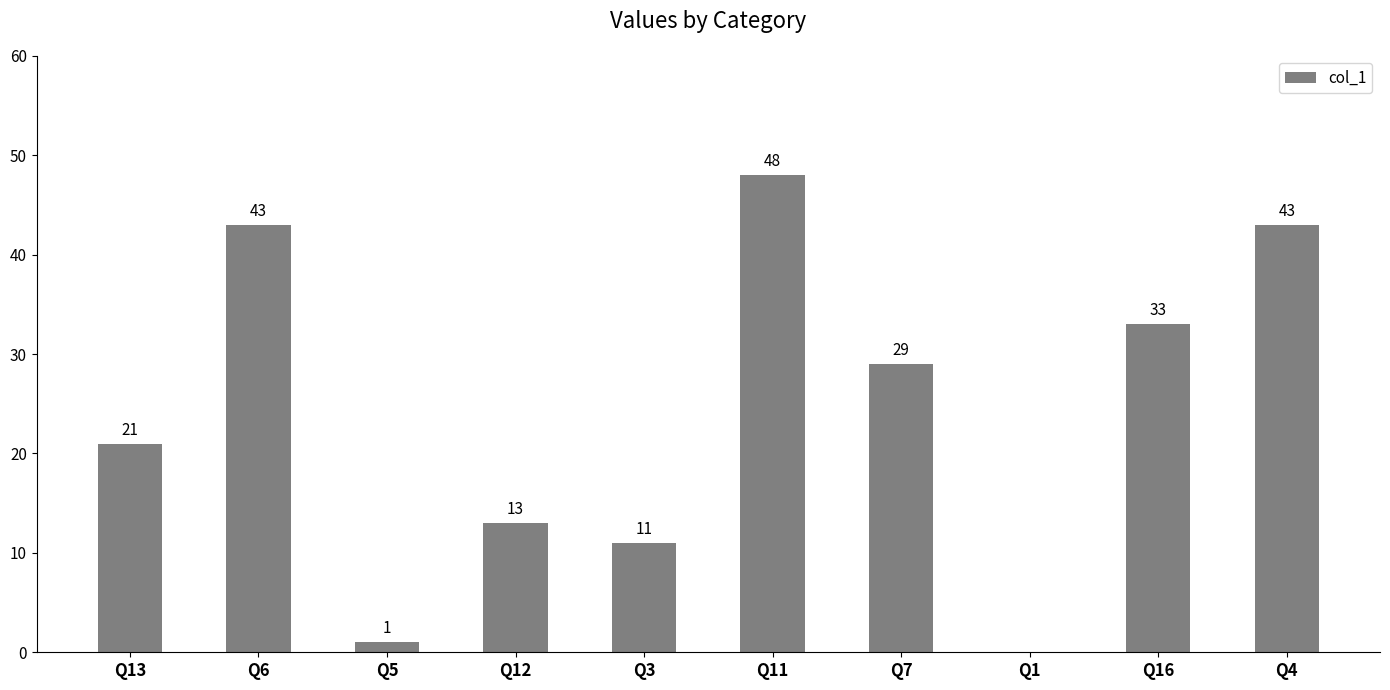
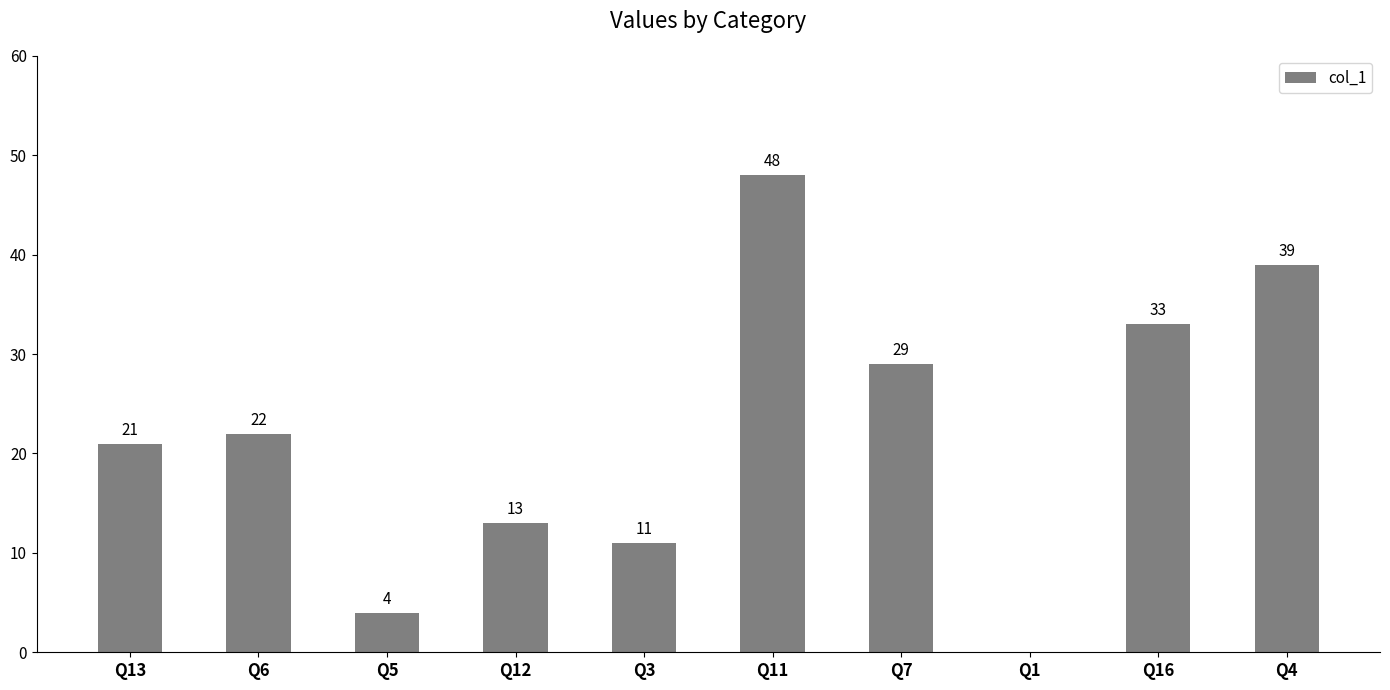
  {
    "Q13": 21,
-   "Q6": 43,
-   "Q5": 1,
+   "Q6": 22,
+   "Q5": 4,
    "Q12": 13,
    "Q3": 11,
    "Q11": 48,
    "Q7": 29,
    "Q16": 33,
-   "Q4": 43
+   "Q4": 39
  }
